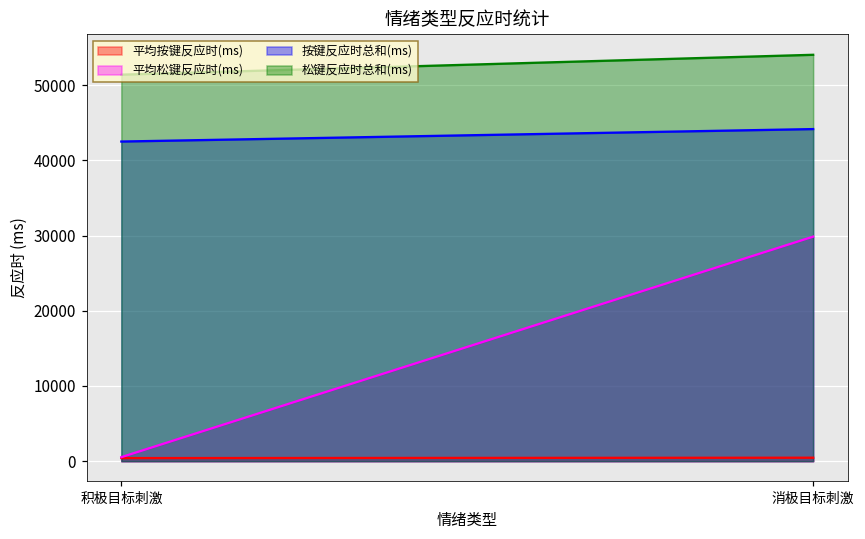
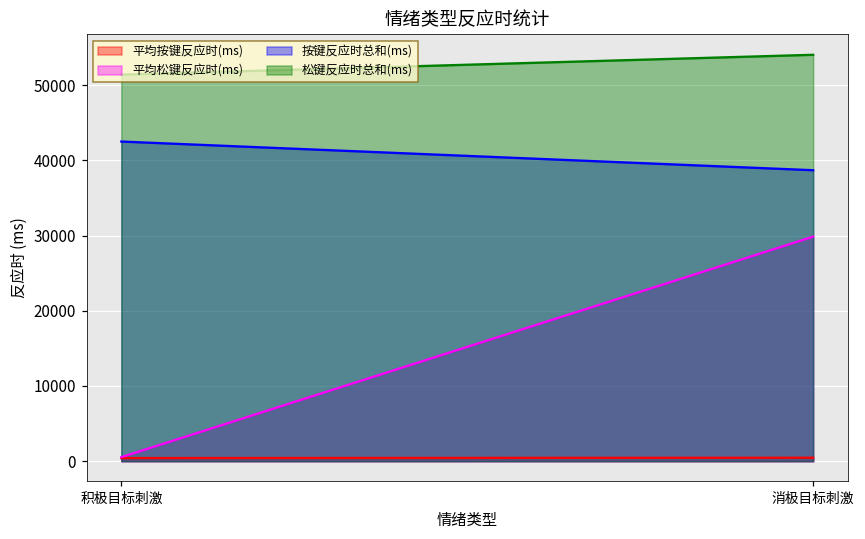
  {
    "平均按键反应时(ms)": {
      "消极目标刺激": 0
    },
    "平均松键反应时(ms)": {
      "消极目标刺激": 30000
    },
    "按键反应时总和(ms)": {
      "积极目标刺激": 42000,
-     "消极目标刺激": 44000
+     "消极目标刺激": 39000
    },
    "松键反应时总和(ms)": {
      "消极目标刺激": 54000
    }
  }
